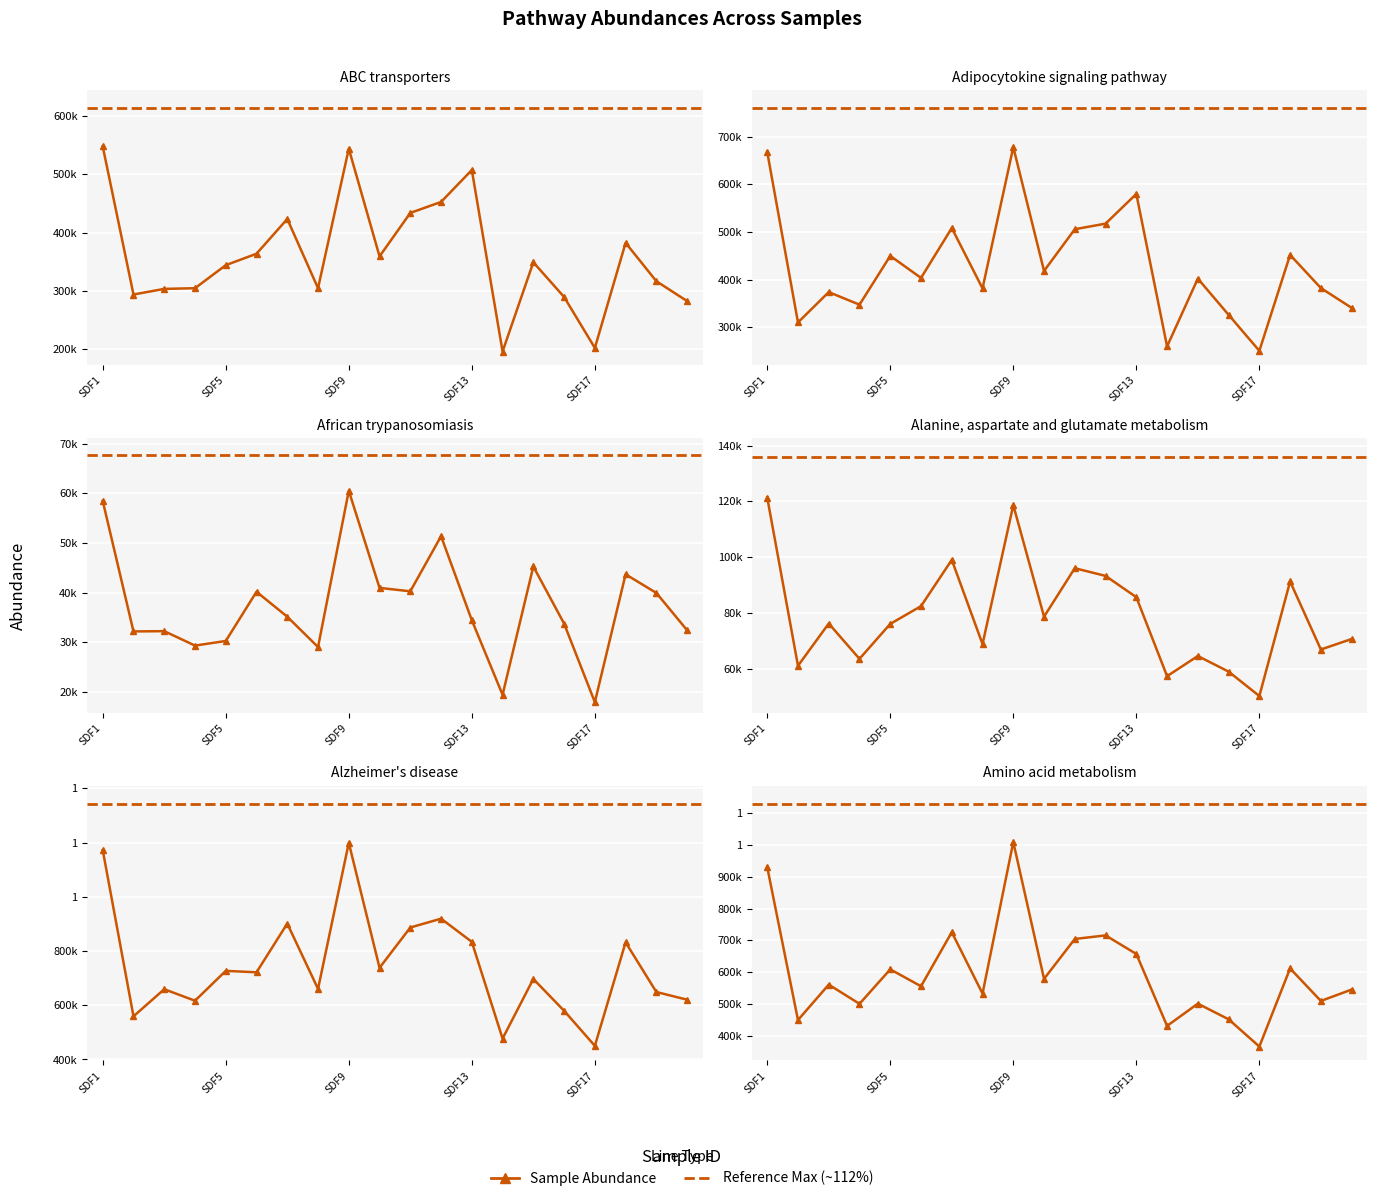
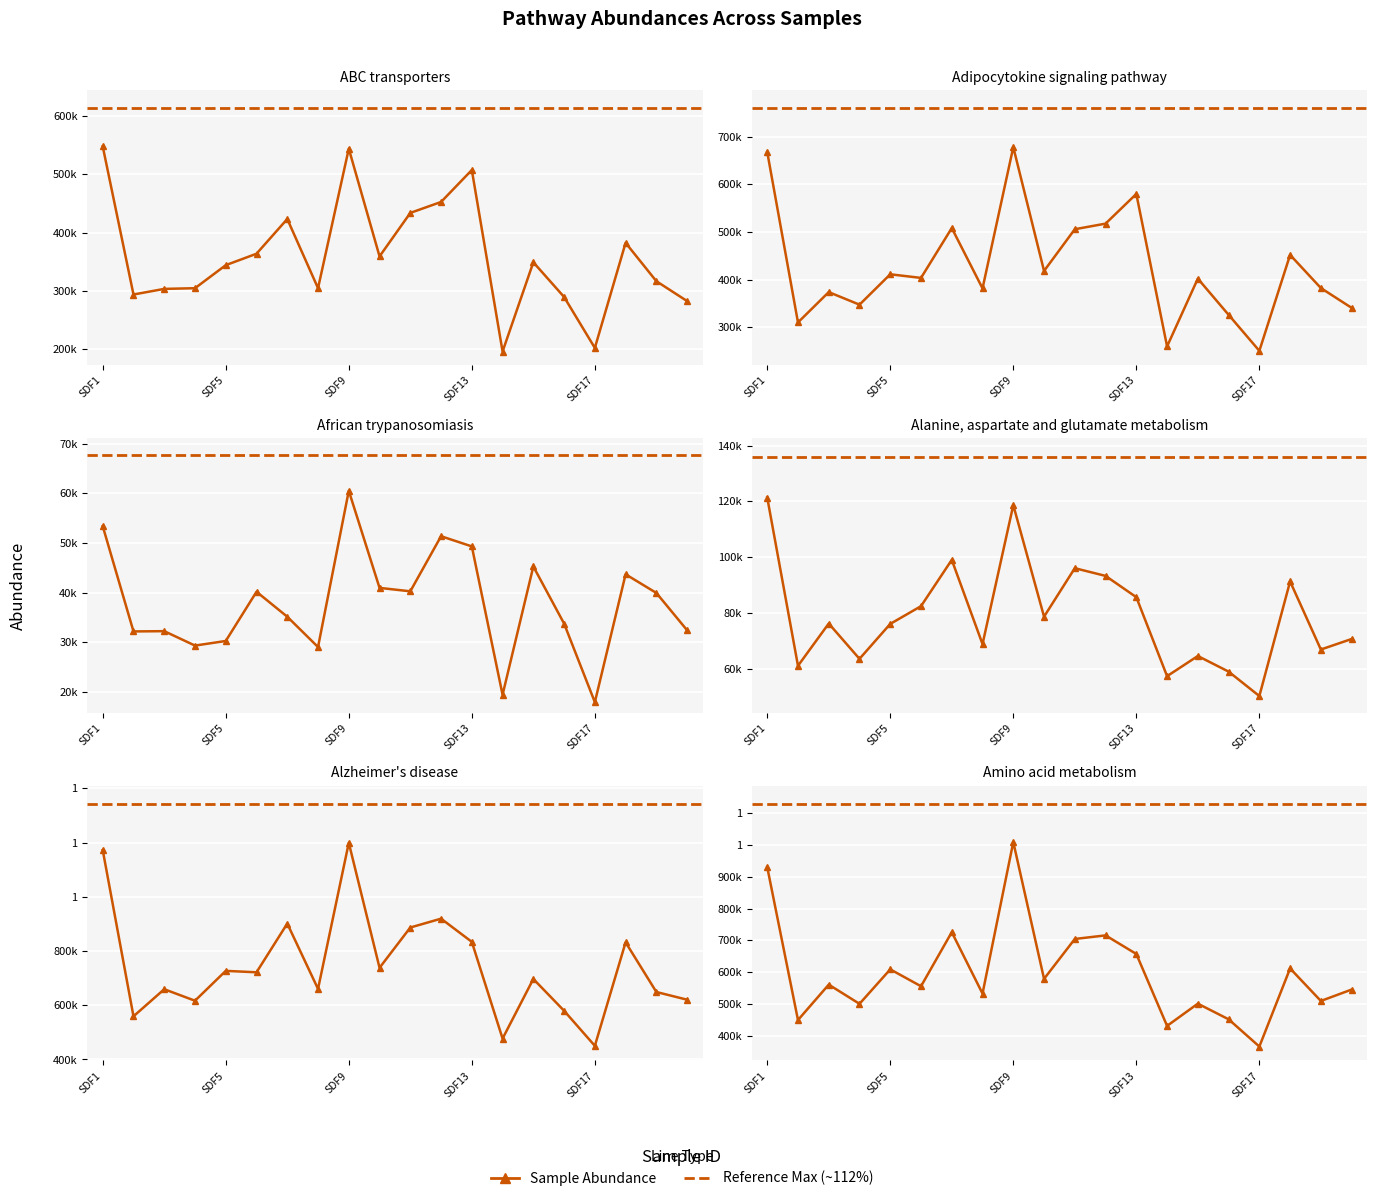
  {
    "ABC transporters": {
      "SDF1": 550000,
      "SDF5": 340000,
      "SDF9": 540000,
      "SDF13": 510000,
      "SDF17": 200000
    },
    "Adipocytokine signaling pathway": {
      "SDF1": 670000,
-     "SDF5": 450000,
+     "SDF5": 410000,
      "SDF9": 680000,
      "SDF13": 580000,
      "SDF17": 250000
    },
    "African trypanosomiasis": {
-     "SDF1": 59000,
+     "SDF1": 53000,
      "SDF5": 30000,
      "SDF9": 61000,
-     "SDF13": 34000,
+     "SDF13": 49000,
      "SDF17": 18000
    },
    "Alanine, aspartate and glutamate metabolism": {
      "SDF1": 121000,
      "SDF5": 76000,
      "SDF9": 119000,
      "SDF13": 86000,
      "SDF17": 50000
    }
  }
